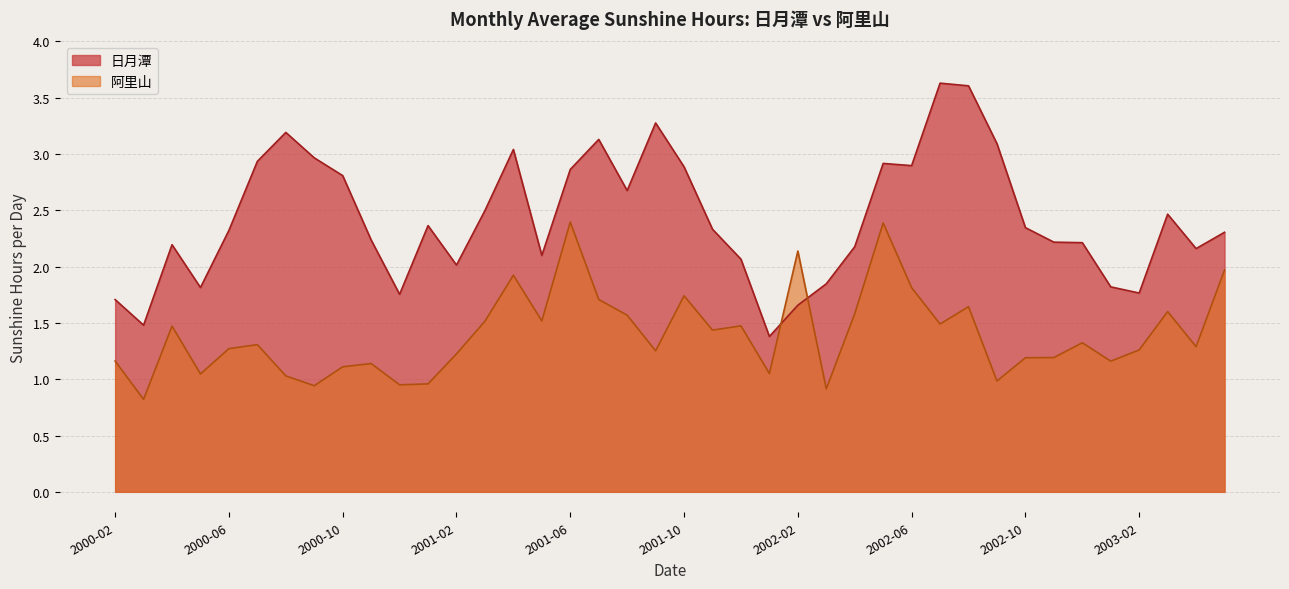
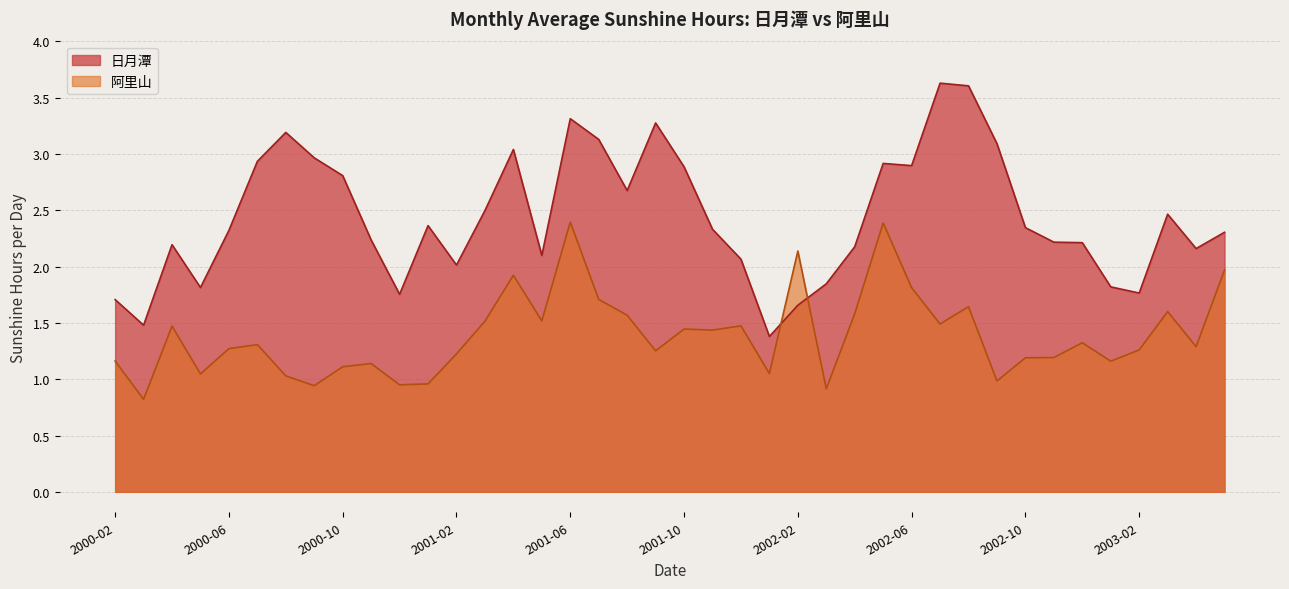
  {
    "日月潭": {
      "2000-02": 1.71,
      "2000-06": 2.32,
      "2000-10": 2.81,
      "2001-02": 2.01,
-     "2001-06": 2.86,
+     "2001-06": 3.31,
      "2001-10": 2.89,
      "2002-02": 1.66,
      "2002-06": 2.90,
      "2002-10": 2.34,
      "2003-02": 1.76
    },
    "阿里山": {
      "2000-02": 1.16,
      "2000-06": 1.27,
      "2000-10": 1.11,
      "2001-02": 1.22,
      "2001-06": 2.39,
-     "2001-10": 1.74,
+     "2001-10": 1.45,
      "2002-02": 2.14,
      "2002-06": 1.81,
      "2002-10": 1.19,
      "2003-02": 1.26
    }
  }
